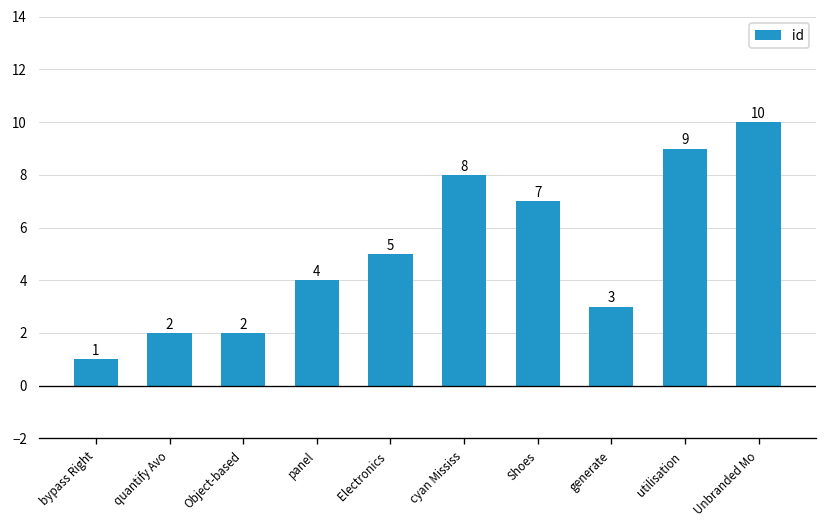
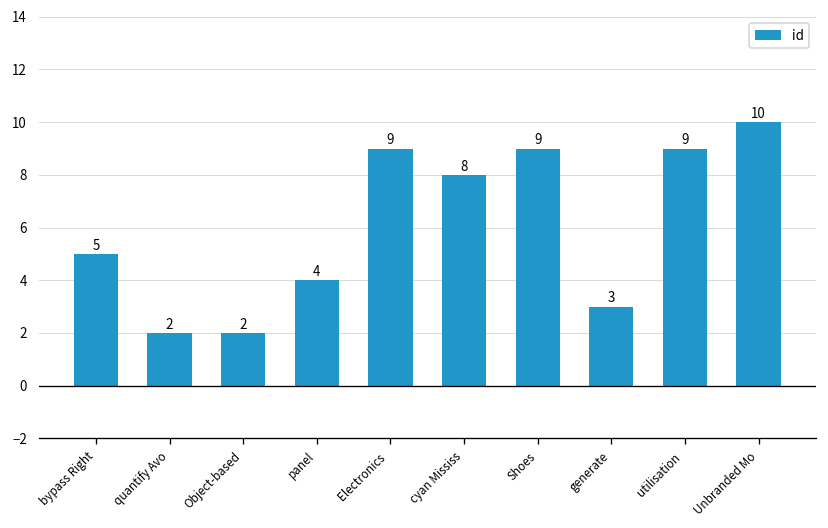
  {
-   "bypass Right": 1,
+   "bypass Right": 5,
    "quantify Avo": 2,
    "Object-based": 2,
    "panel": 4,
-   "Electronics": 5,
+   "Electronics": 9,
    "cyan Mississ": 8,
-   "Shoes": 7,
+   "Shoes": 9,
    "generate": 3,
    "utilisation": 9,
    "Unbranded Mo": 10
  }
